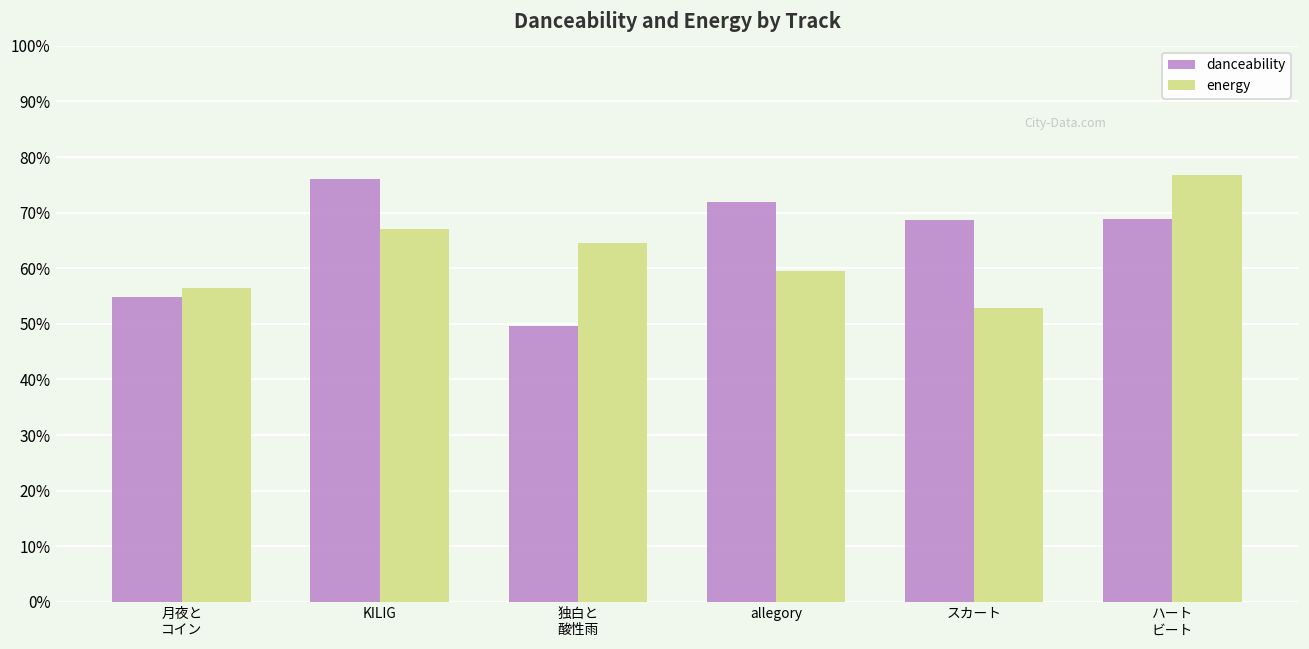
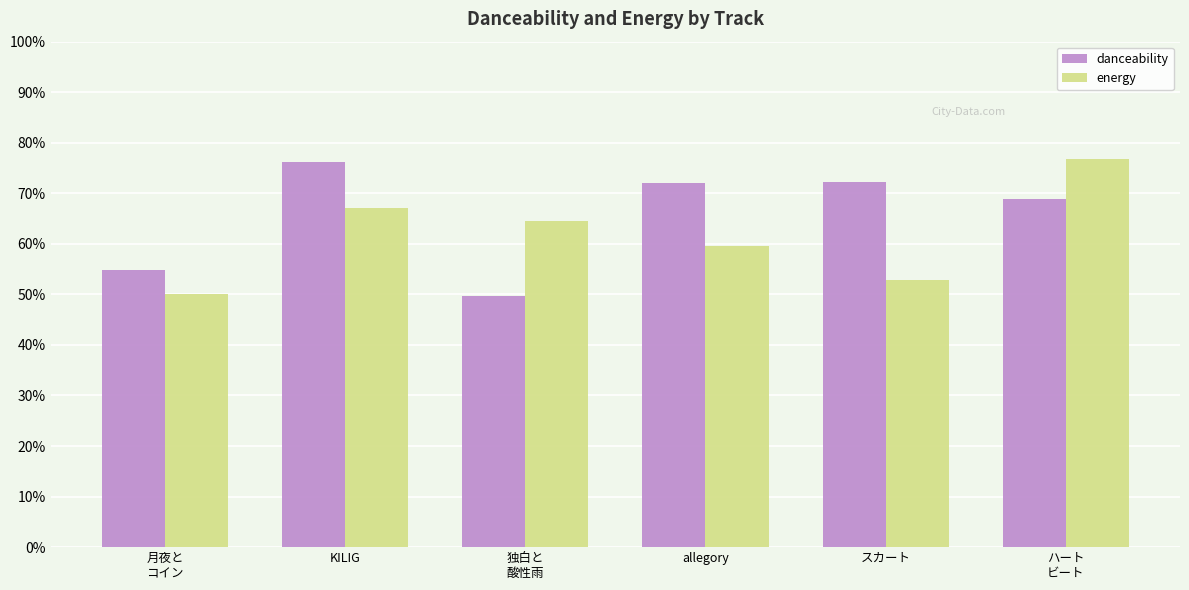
  {
    "danceability": {
      "月夜と コイン": "55%",
      "KILIG": "76%",
      "独白と 酸性雨": "50%",
      "allegory": "72%",
-     "スカート": "69%",
+     "スカート": "72%",
      "ハート ビート": "69%"
    },
    "energy": {
-     "月夜と コイン": "56%",
+     "月夜と コイン": "50%",
      "KILIG": "67%",
      "独白と 酸性雨": "65%",
      "allegory": "60%",
      "スカート": "53%",
      "ハート ビート": "77%"
    }
  }
